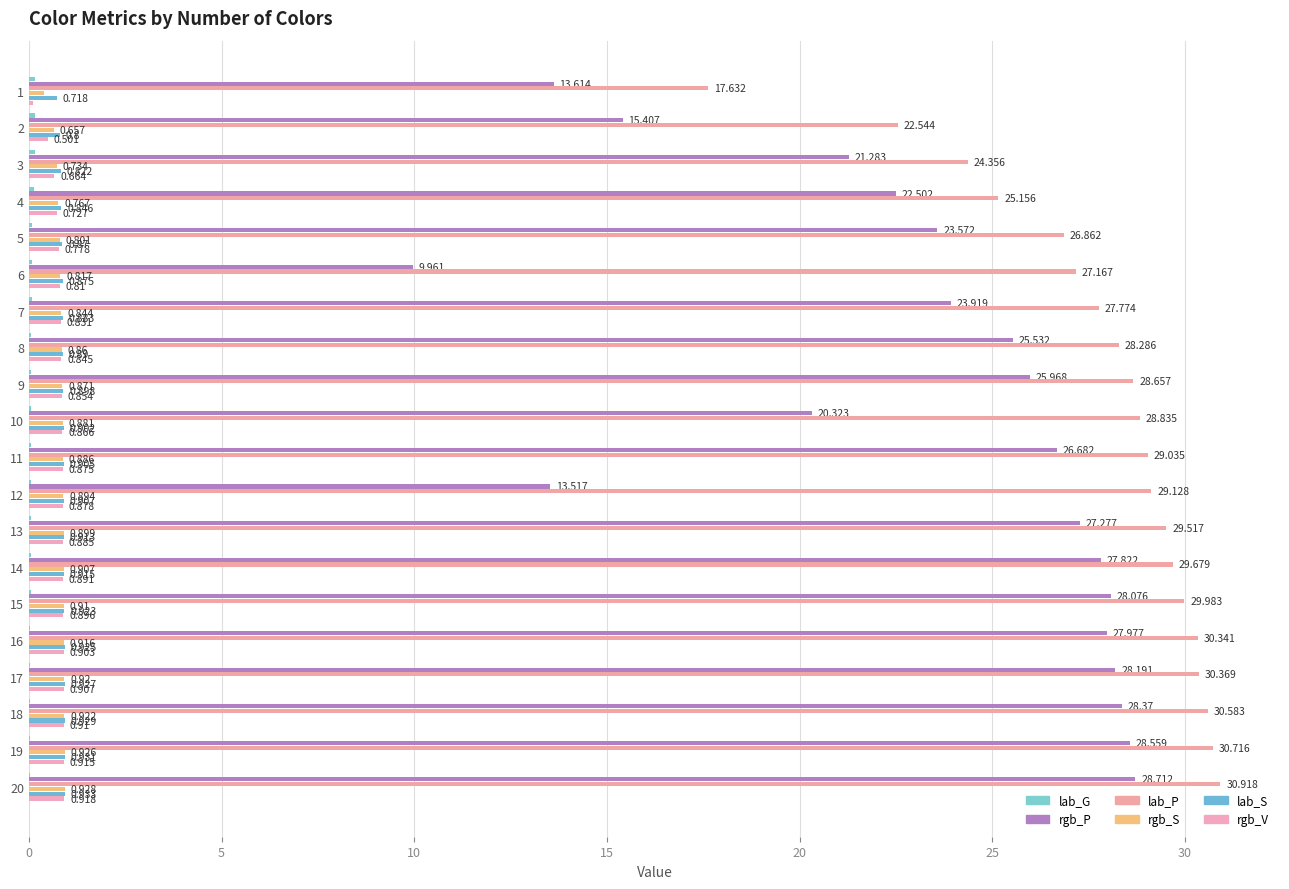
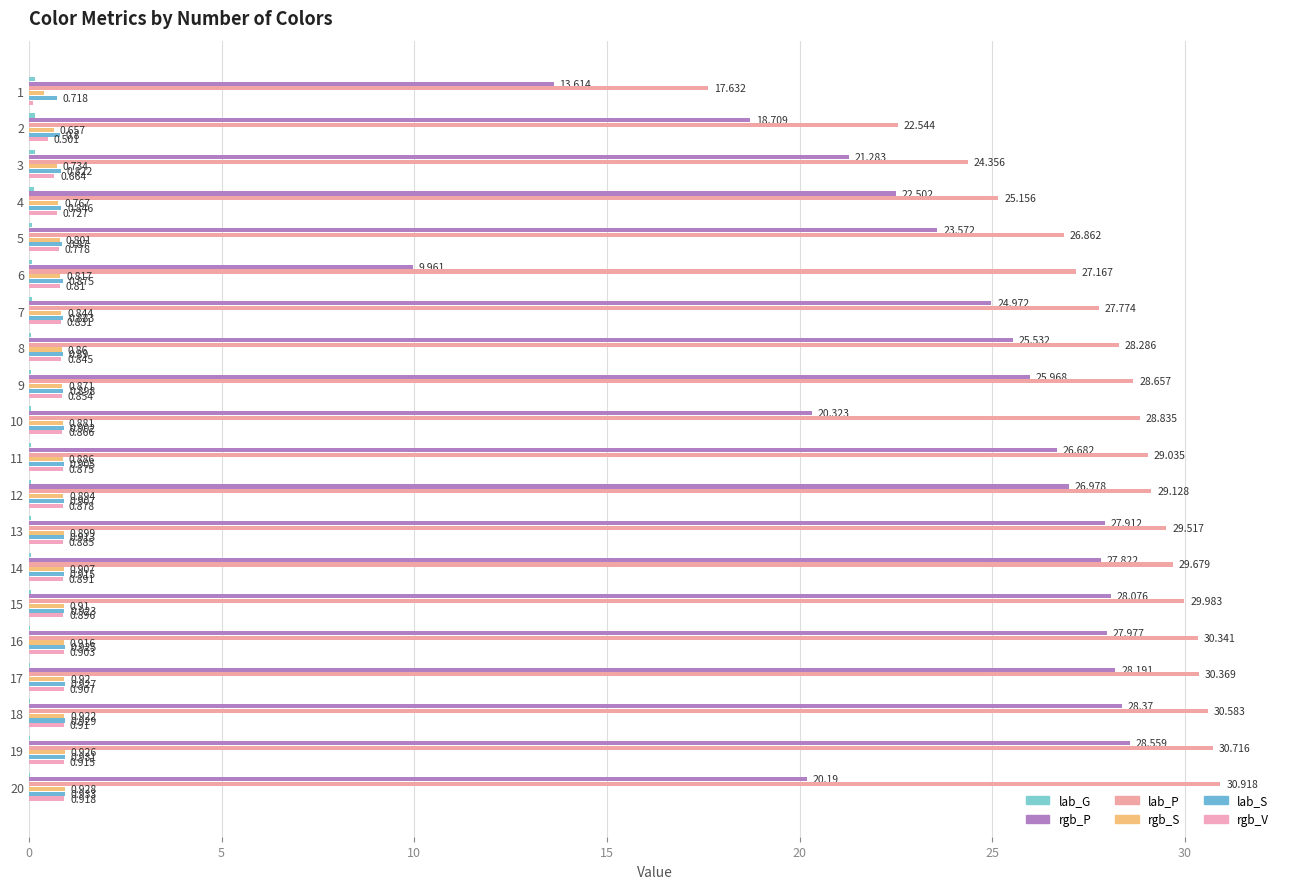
  {
    "rgb_P": {
      "1": 13.614,
-     "2": 15.407,
+     "2": 18.709,
      "3": 21.283,
      "4": 22.502,
      "5": 23.572,
      "6": 9.961,
-     "7": 23.919,
+     "7": 24.972,
      "8": 25.532,
      "9": 25.968,
      "10": 20.323,
      "11": 26.682,
-     "12": 13.517,
-     "13": 27.277,
+     "12": 26.978,
+     "13": 27.912,
      "14": 27.822,
      "15": 28.076,
      "16": 27.977,
      "17": 28.191,
      "18": 28.37,
      "19": 28.559,
-     "20": 28.712
+     "20": 20.19
    }
  }
